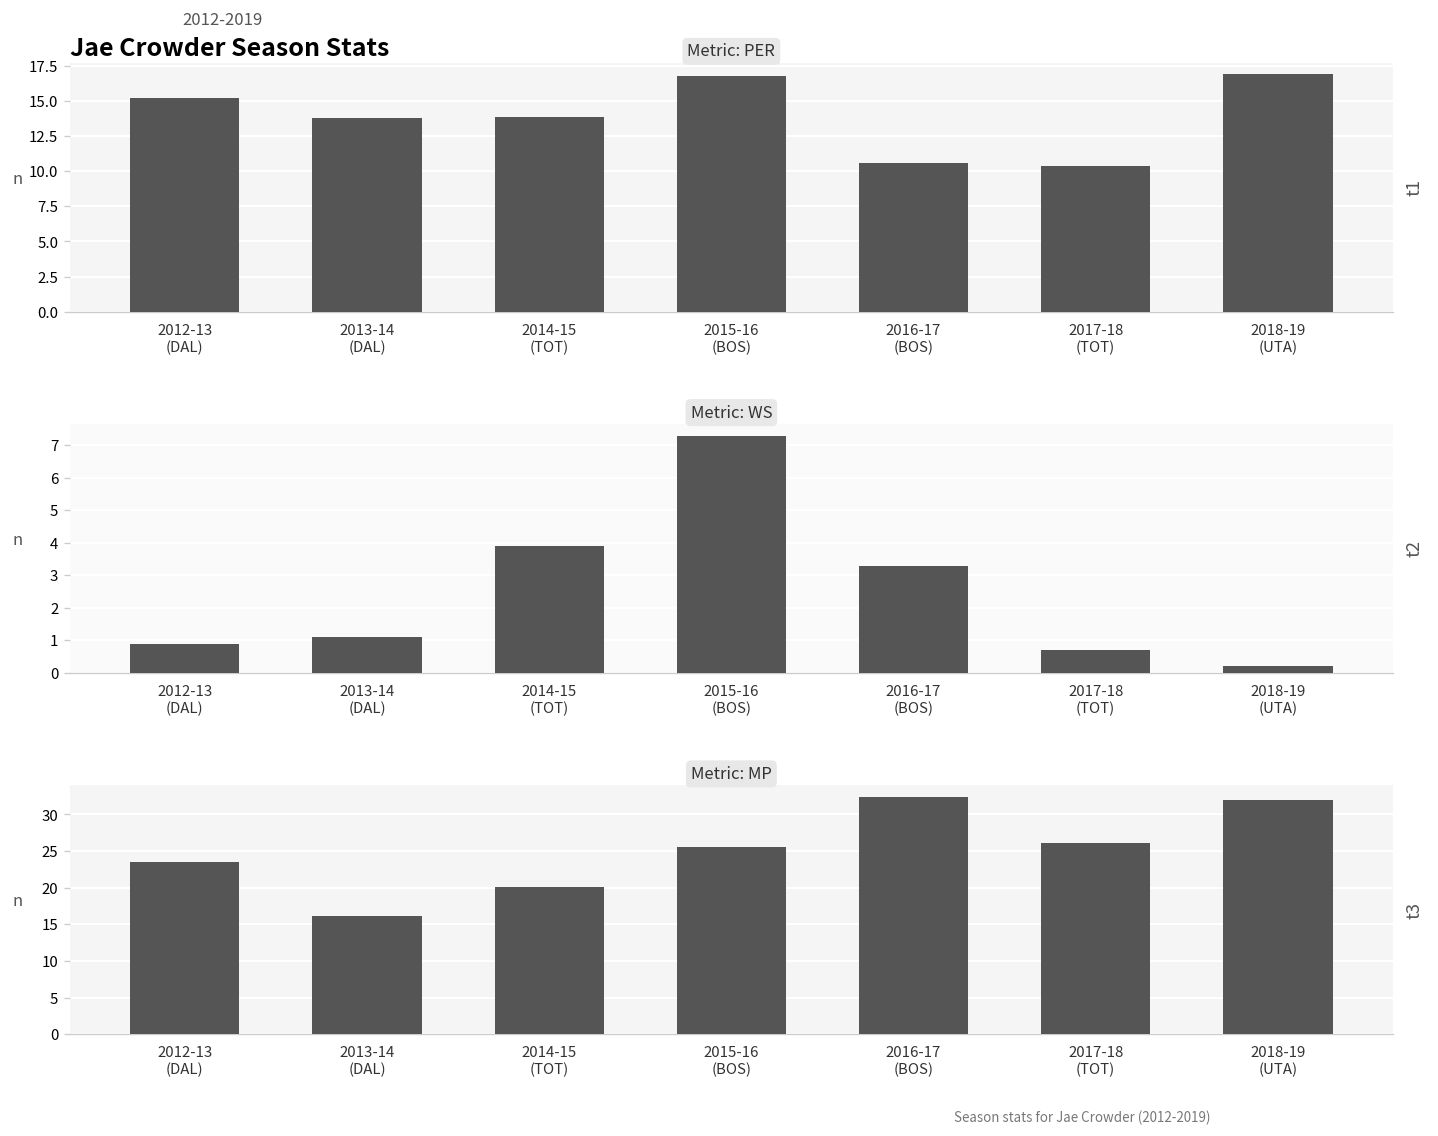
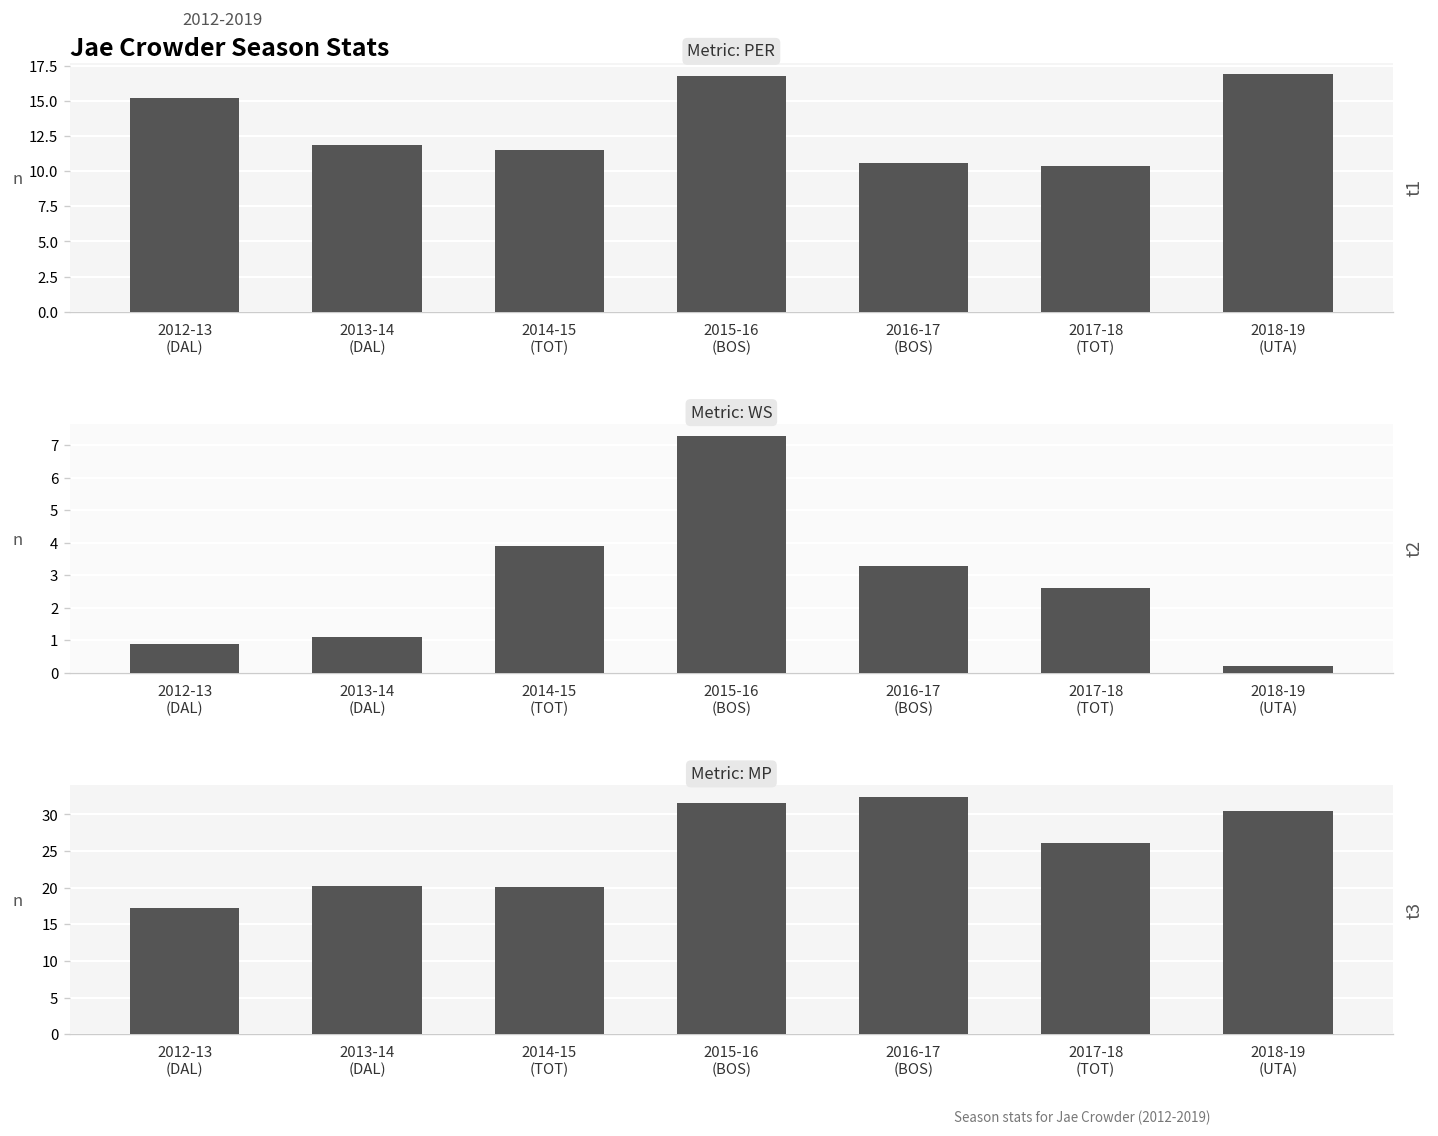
  {
    "Metric: PER": {
      "2012-13 (DAL)": 15.2,
-     "2013-14 (DAL)": 13.8,
-     "2014-15 (TOT)": 13.9,
+     "2013-14 (DAL)": 11.9,
+     "2014-15 (TOT)": 11.5,
      "2015-16 (BOS)": 16.8,
      "2016-17 (BOS)": 10.6,
      "2017-18 (TOT)": 10.4,
      "2018-19 (UTA)": 16.9
    },
    "Metric: WS": {
      "2012-13 (DAL)": 0.9,
      "2013-14 (DAL)": 1.1,
      "2014-15 (TOT)": 3.9,
      "2015-16 (BOS)": 7.3,
      "2016-17 (BOS)": 3.3,
-     "2017-18 (TOT)": 0.7,
+     "2017-18 (TOT)": 2.6,
      "2018-19 (UTA)": 0.2
    },
    "Metric: MP": {
-     "2012-13 (DAL)": 24,
-     "2013-14 (DAL)": 16,
+     "2012-13 (DAL)": 17,
+     "2013-14 (DAL)": 20,
      "2014-15 (TOT)": 20,
-     "2015-16 (BOS)": 26,
+     "2015-16 (BOS)": 32,
      "2016-17 (BOS)": 32,
      "2017-18 (TOT)": 26,
-     "2018-19 (UTA)": 32
+     "2018-19 (UTA)": 31
    }
  }
